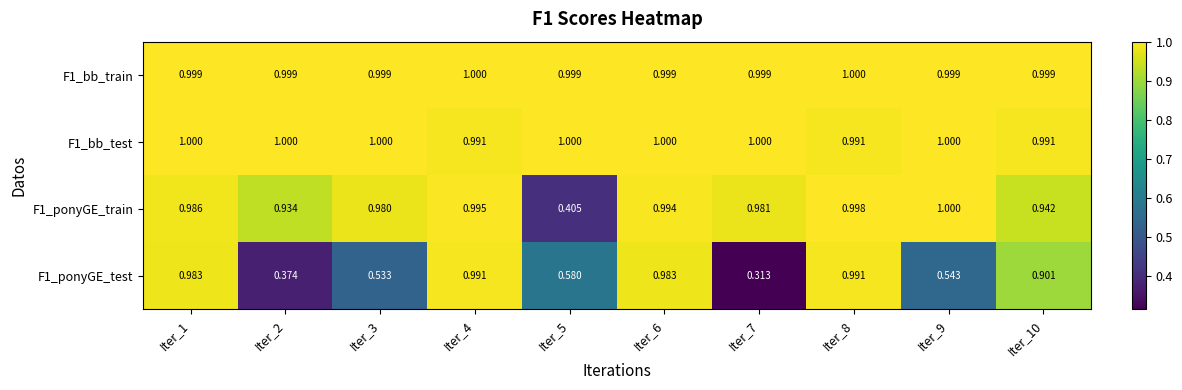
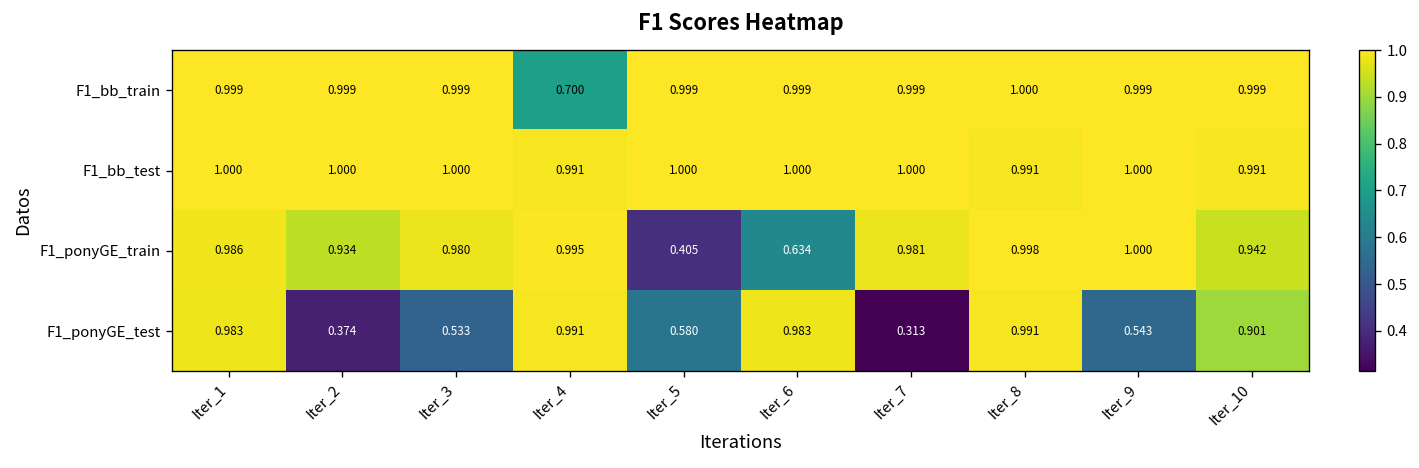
  {
    "F1_bb_train": {
      "Iter_1": 0.999,
      "Iter_2": 0.999,
      "Iter_3": 0.999,
-     "Iter_4": 1.000,
+     "Iter_4": 0.700,
      "Iter_5": 0.999,
      "Iter_6": 0.999,
      "Iter_7": 0.999,
      "Iter_8": 1.000,
      "Iter_9": 0.999,
      "Iter_10": 0.999
    },
    "F1_bb_test": {
      "Iter_1": 1.000,
      "Iter_2": 1.000,
      "Iter_3": 1.000,
      "Iter_4": 0.991,
      "Iter_5": 1.000,
      "Iter_6": 1.000,
      "Iter_7": 1.000,
      "Iter_8": 0.991,
      "Iter_9": 1.000,
      "Iter_10": 0.991
    },
    "F1_ponyGE_train": {
      "Iter_1": 0.986,
      "Iter_2": 0.934,
      "Iter_3": 0.980,
      "Iter_4": 0.995,
      "Iter_5": 0.405,
-     "Iter_6": 0.994,
+     "Iter_6": 0.634,
      "Iter_7": 0.981,
      "Iter_8": 0.998,
      "Iter_9": 1.000,
      "Iter_10": 0.942
    },
    "F1_ponyGE_test": {
      "Iter_1": 0.983,
      "Iter_2": 0.374,
      "Iter_3": 0.533,
      "Iter_4": 0.991,
      "Iter_5": 0.580,
      "Iter_6": 0.983,
      "Iter_7": 0.313,
      "Iter_8": 0.991,
      "Iter_9": 0.543,
      "Iter_10": 0.901
    }
  }
